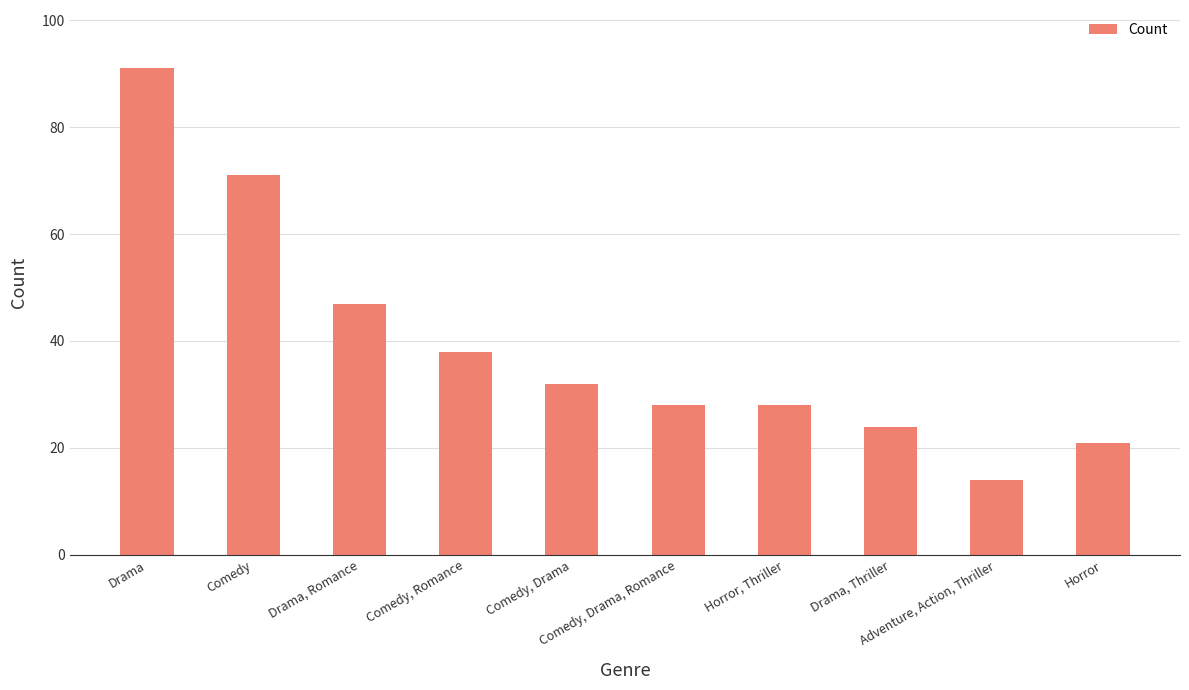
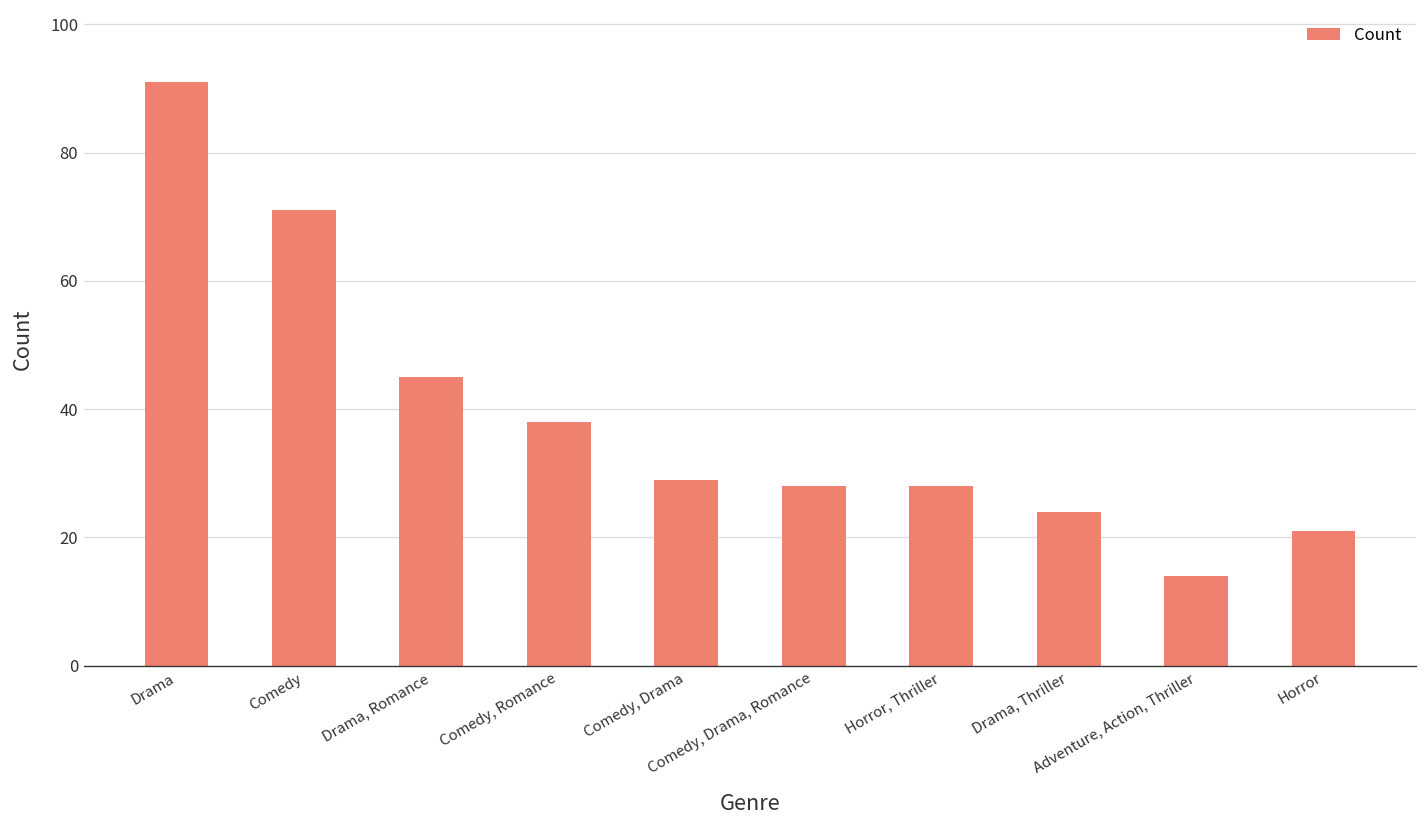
  {
    "Drama": 91,
    "Comedy": 71,
-   "Drama, Romance": 47,
+   "Drama, Romance": 45,
    "Comedy, Romance": 38,
-   "Comedy, Drama": 32,
+   "Comedy, Drama": 29,
    "Comedy, Drama, Romance": 28,
    "Horror, Thriller": 28,
    "Drama, Thriller": 24,
    "Adventure, Action, Thriller": 14,
    "Horror": 21
  }
